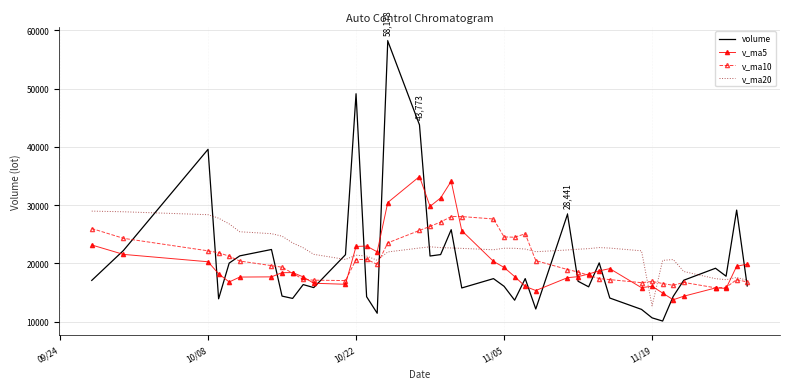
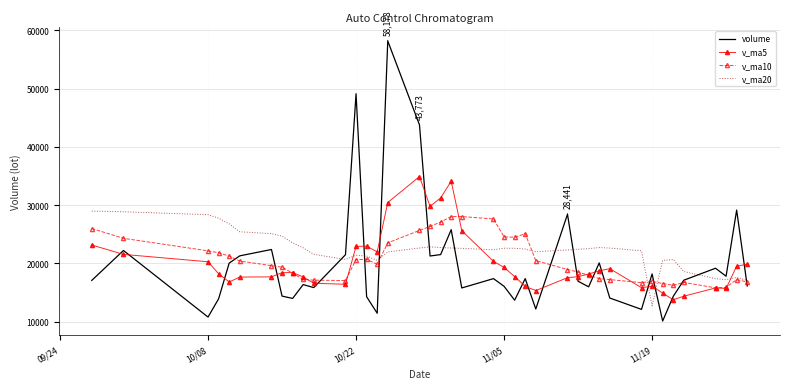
  {
    "volume": {
-     "10/08": 40000,
+     "10/08": 11000,
      "10/22": 49000,
      "11/05": 16000,
-     "11/19": 11000
+     "11/19": 18000
    },
    "v_ma20": {
      "10/08": 28000,
      "10/22": 21000,
      "11/05": 23000,
      "11/19": 13000
    }
  }
